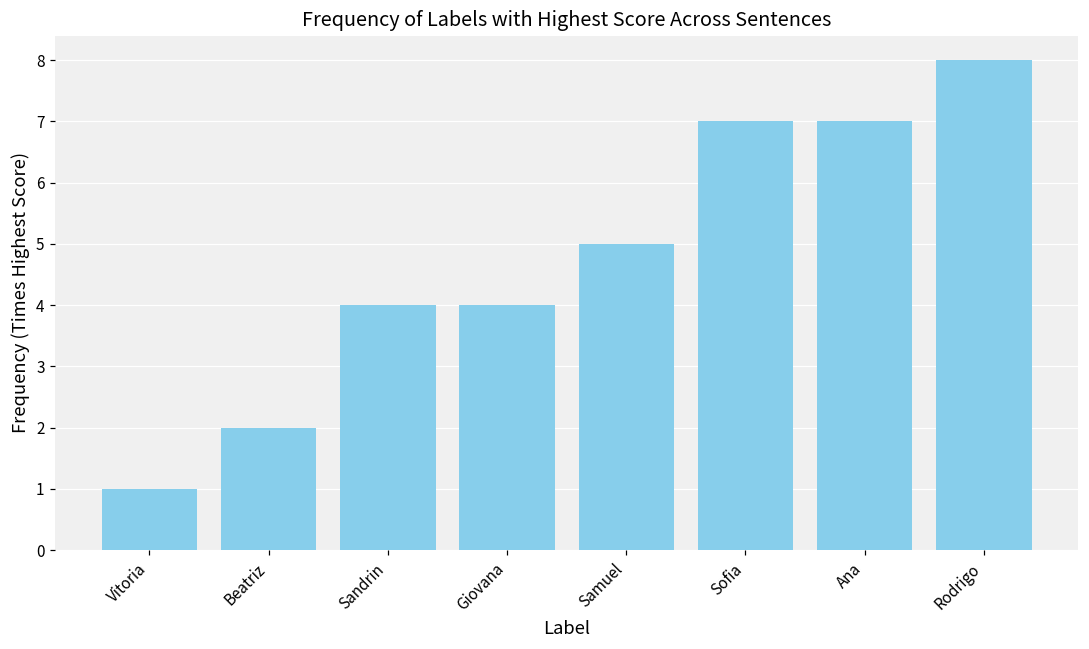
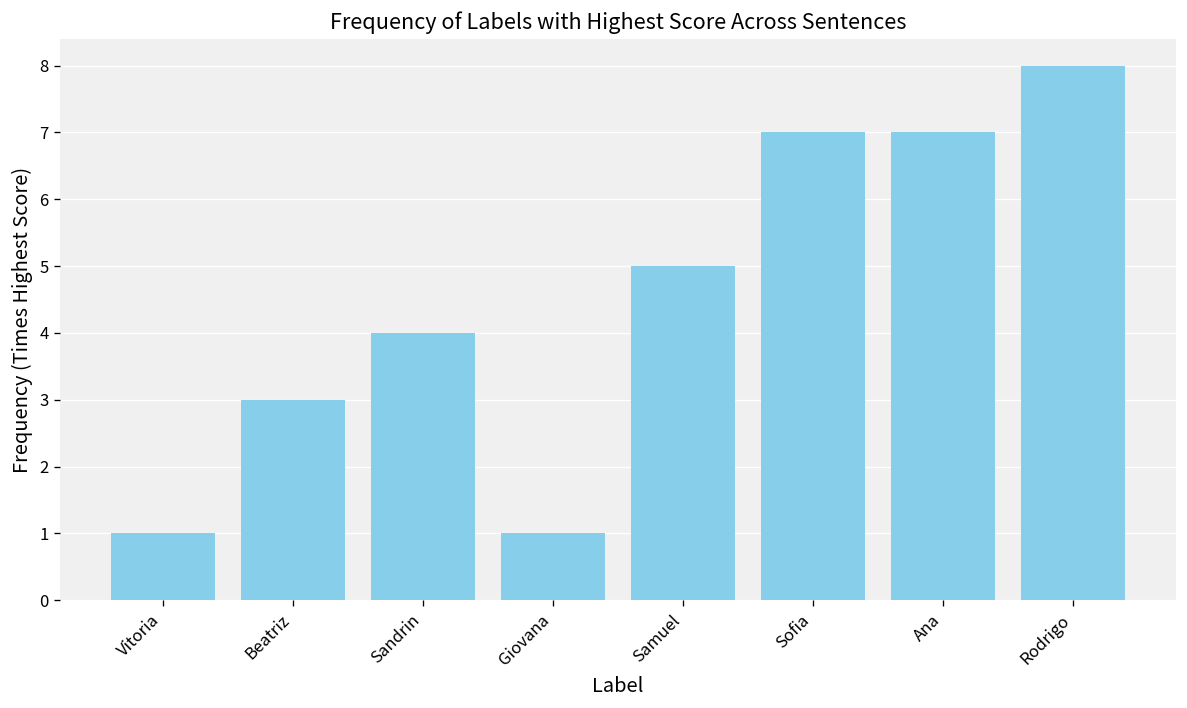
  {
    "Vitoria": 1,
-   "Beatriz": 2,
+   "Beatriz": 3,
    "Sandrin": 4,
-   "Giovana": 4,
+   "Giovana": 1,
    "Samuel": 5,
    "Sofia": 7,
    "Ana": 7,
    "Rodrigo": 8
  }
